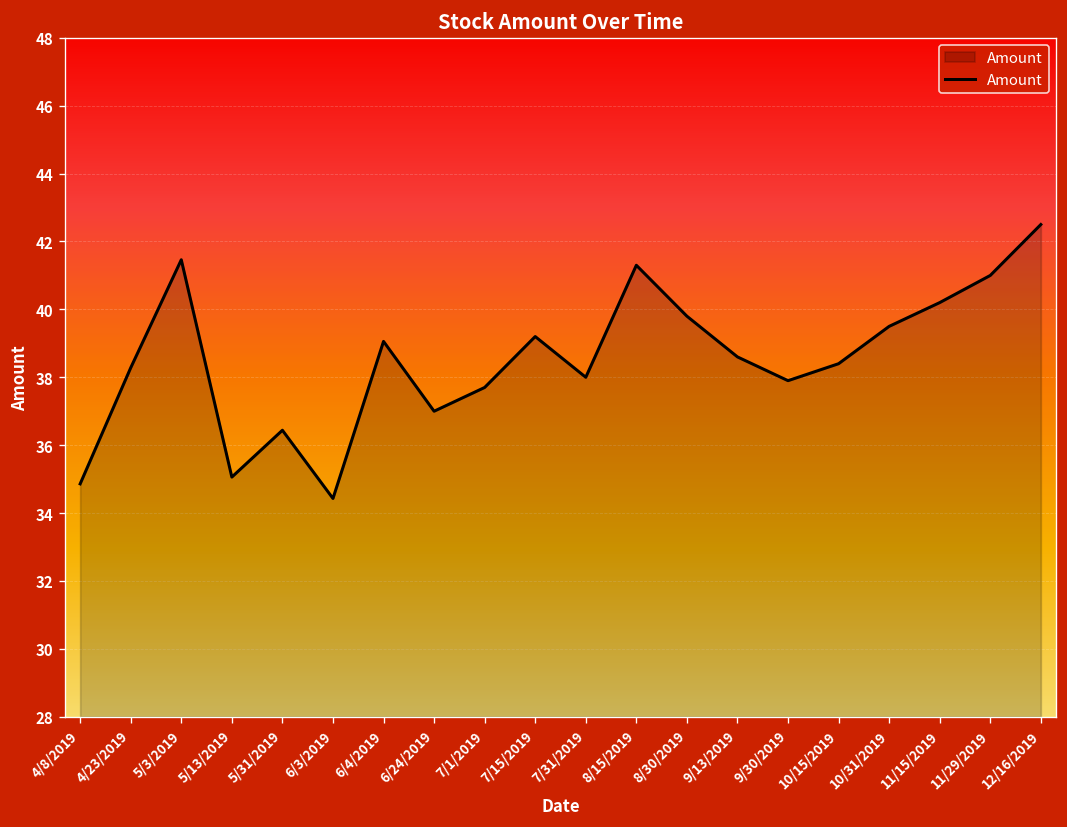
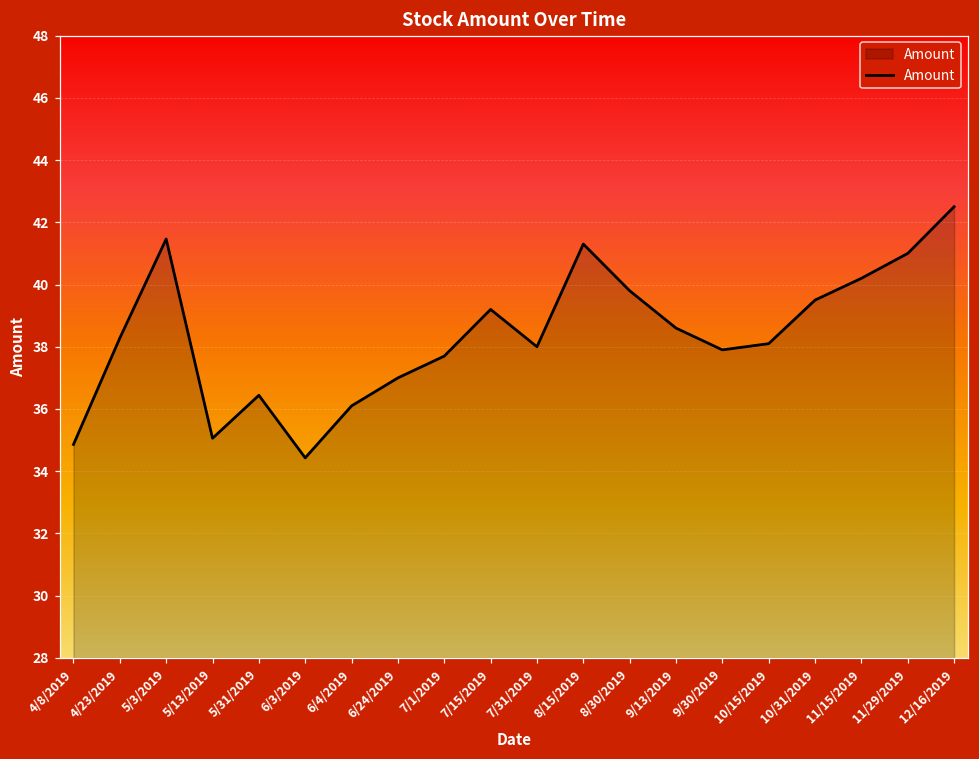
  {
    "4/8/2019": 34.9,
    "4/23/2019": 38.3,
    "5/3/2019": 41.5,
    "5/13/2019": 35.1,
    "5/31/2019": 36.4,
    "6/3/2019": 34.4,
-   "6/4/2019": 39.1,
+   "6/4/2019": 36.1,
    "6/24/2019": 37.0,
    "7/1/2019": 37.7,
    "7/15/2019": 39.2,
    "7/31/2019": 38.0,
    "8/15/2019": 41.3,
    "8/30/2019": 39.8,
    "9/13/2019": 38.6,
    "9/30/2019": 37.9,
-   "10/15/2019": 38.4,
+   "10/15/2019": 38.1,
    "10/31/2019": 39.5,
    "11/15/2019": 40.2,
    "11/29/2019": 41.0,
    "12/16/2019": 42.5
  }
